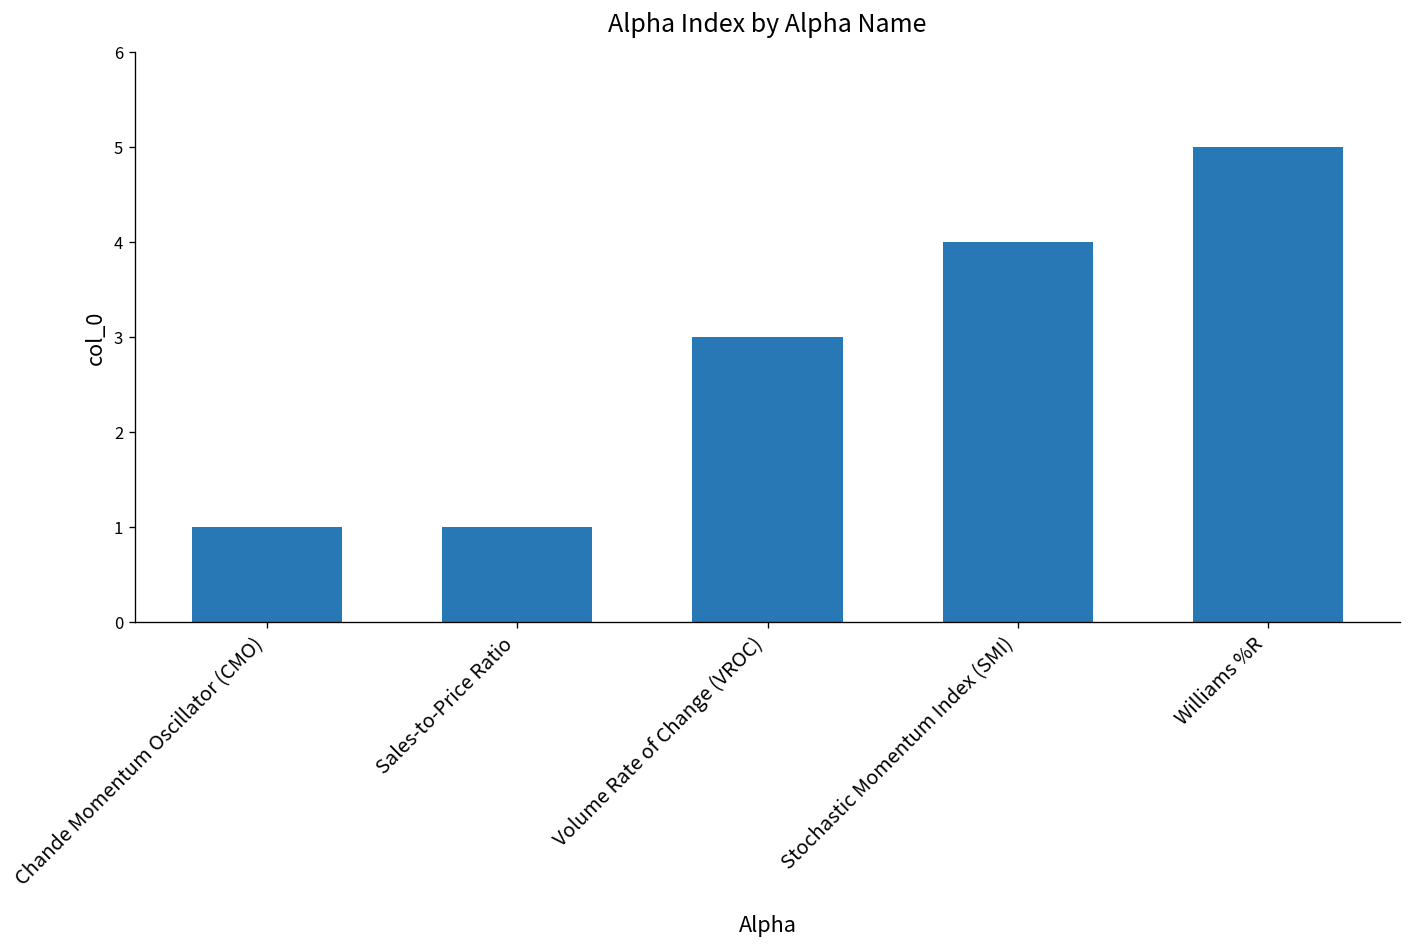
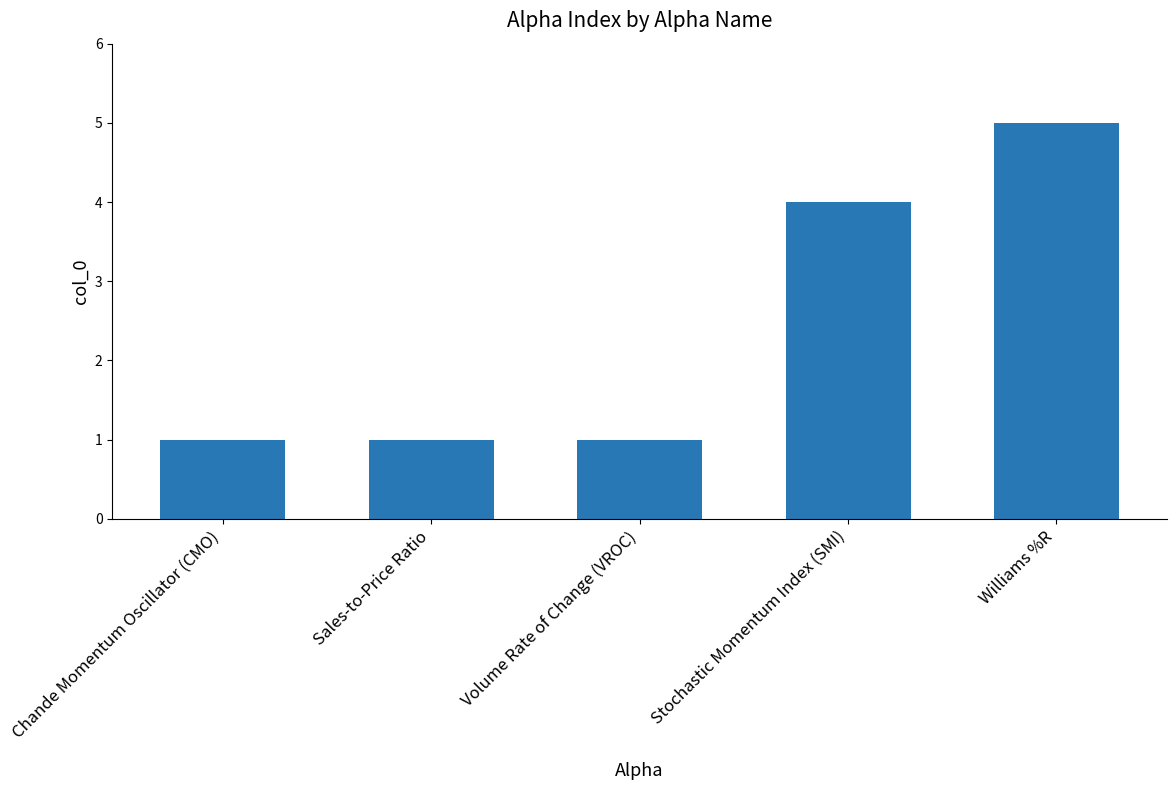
  {
    "Chande Momentum Oscillator (CMO)": 1,
    "Sales-to-Price Ratio": 1,
-   "Volume Rate of Change (VROC)": 3,
+   "Volume Rate of Change (VROC)": 1,
    "Stochastic Momentum Index (SMI)": 4,
    "Williams %R": 5
  }
